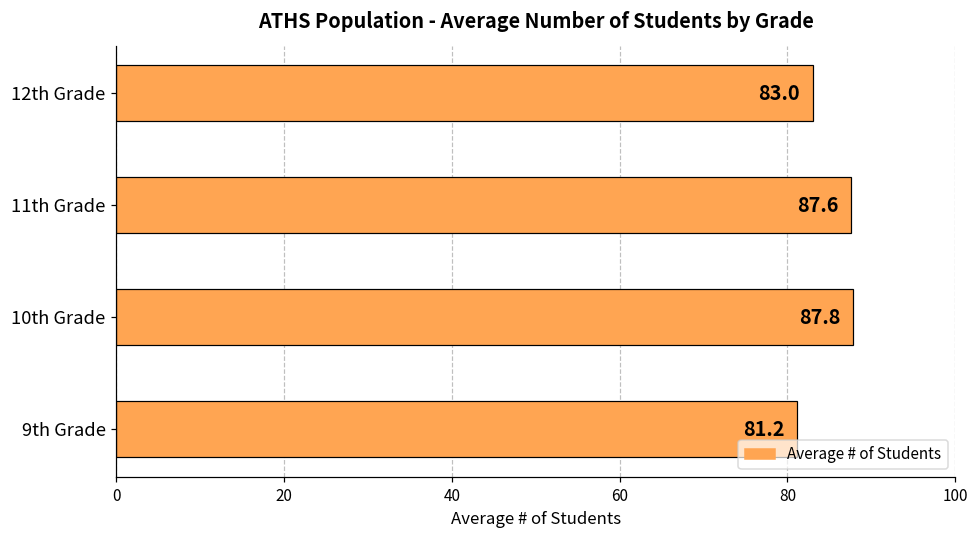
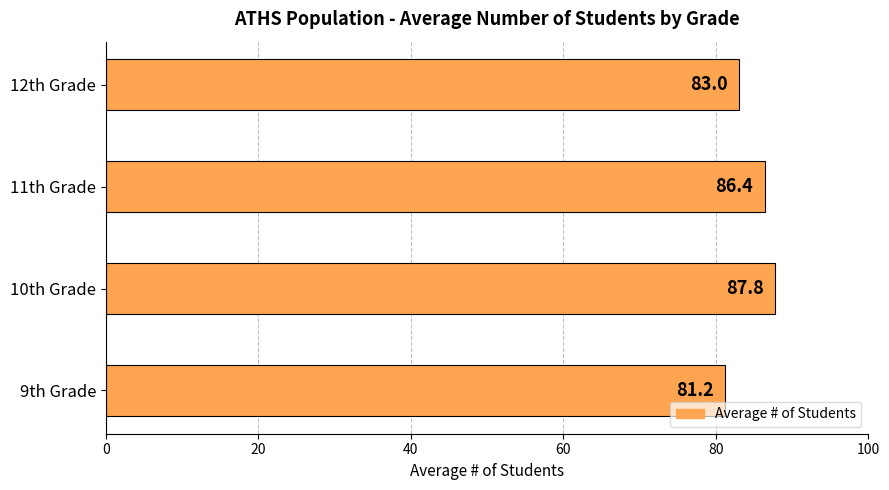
  {
    "12th Grade": 83.0,
-   "11th Grade": 87.6,
+   "11th Grade": 86.4,
    "10th Grade": 87.8,
    "9th Grade": 81.2
  }
